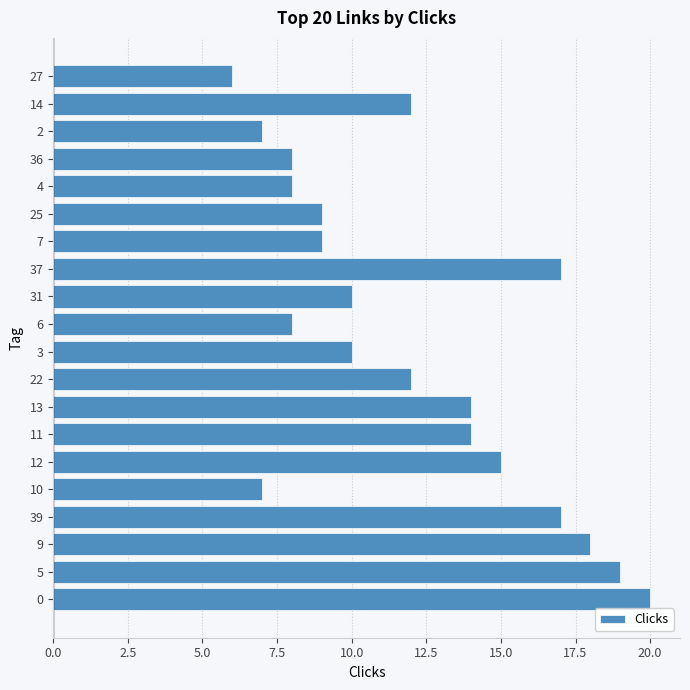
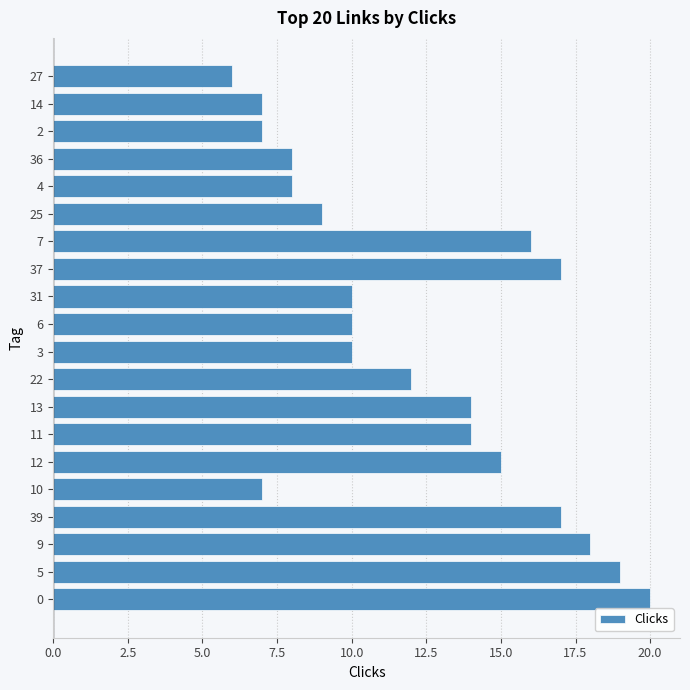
  {
    "27": 6,
-   "14": 12,
+   "14": 7,
    "2": 7,
    "36": 8,
    "4": 8,
    "25": 9,
-   "7": 9,
+   "7": 16,
    "37": 17,
    "31": 10,
-   "6": 8,
+   "6": 10,
    "3": 10,
    "22": 12,
    "13": 14,
    "11": 14,
    "12": 15,
    "10": 7,
    "39": 17,
    "9": 18,
    "5": 19,
    "0": 20
  }
